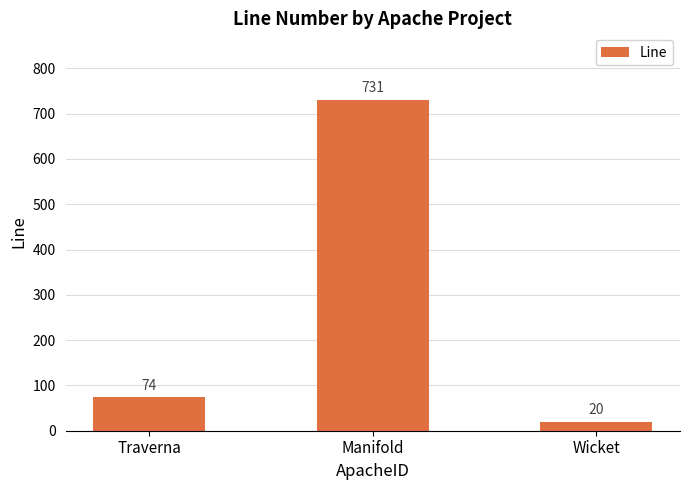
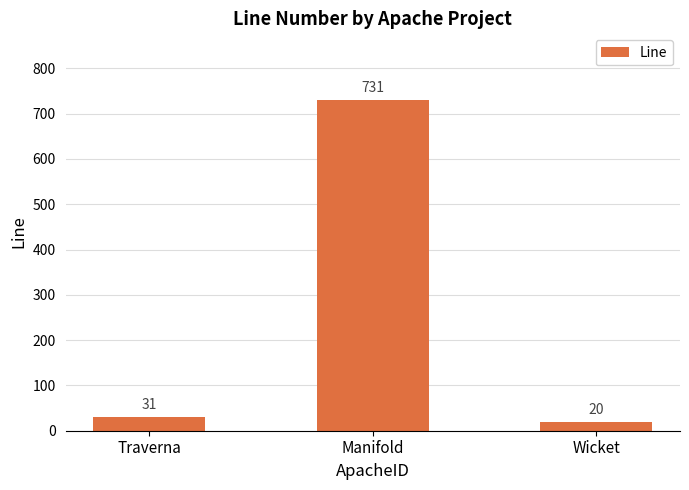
  {
-   "Traverna": 74,
+   "Traverna": 31,
    "Manifold": 731,
    "Wicket": 20
  }
